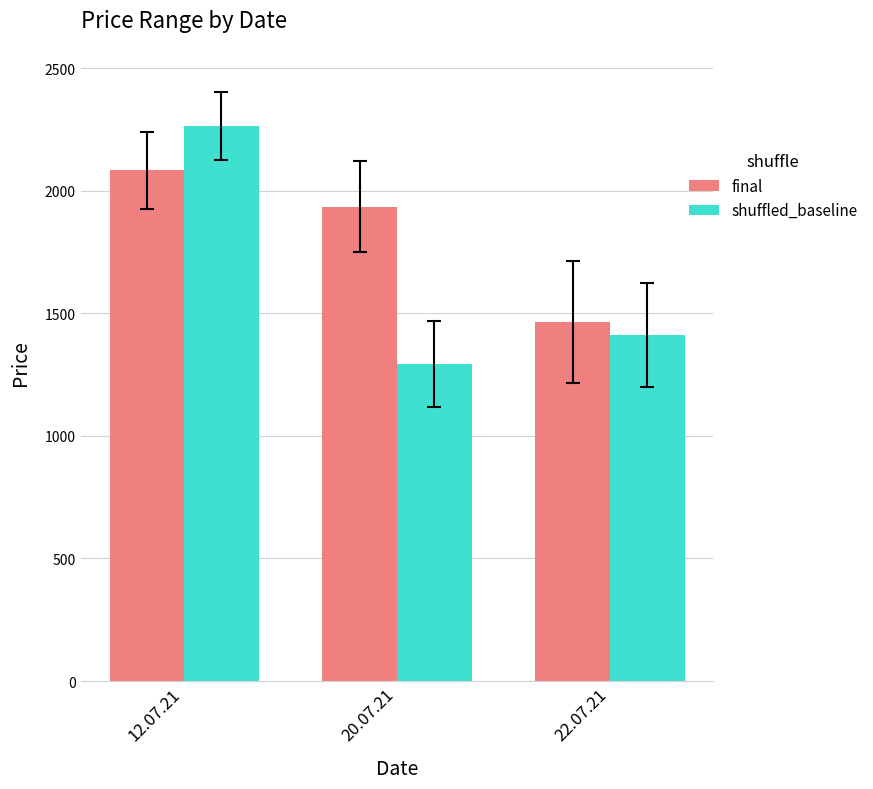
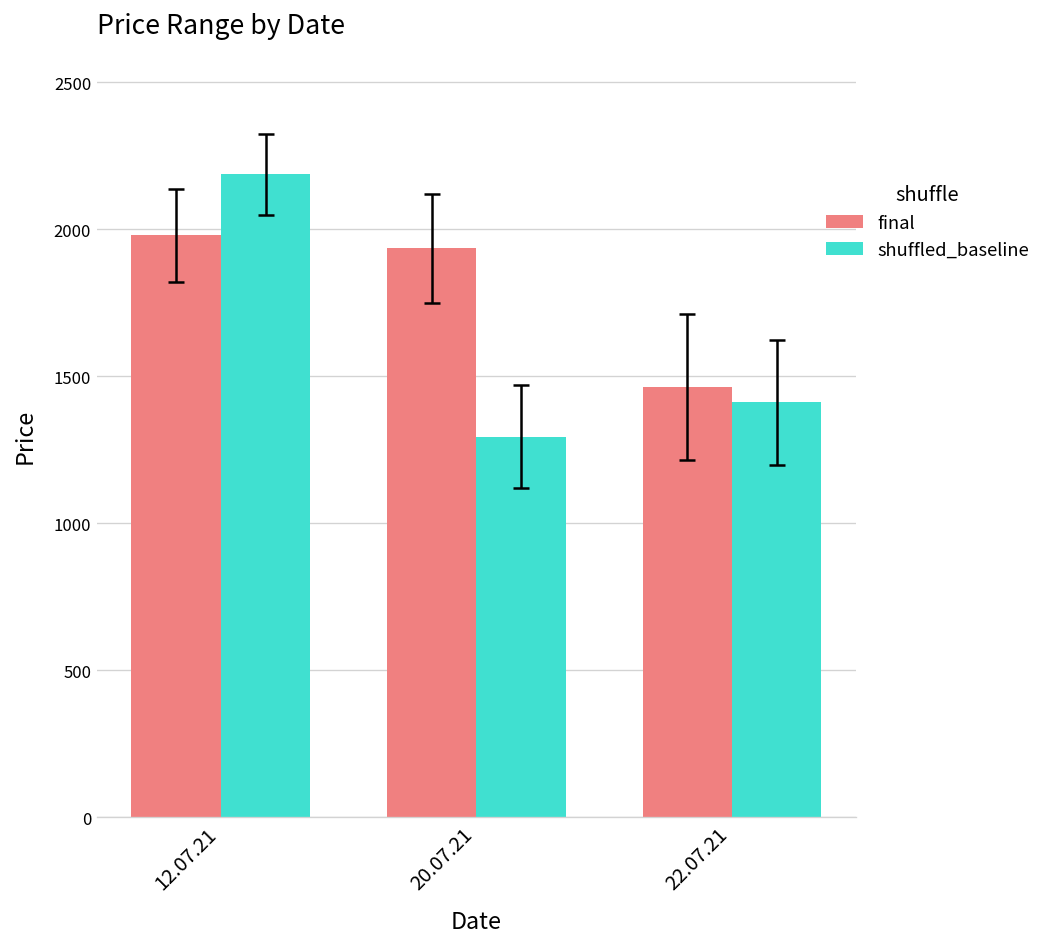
  {
    "final": {
-     "12.07.21": 2080,
+     "12.07.21": 1980,
      "20.07.21": 1940,
      "22.07.21": 1460
    },
    "shuffled_baseline": {
-     "12.07.21": 2260,
+     "12.07.21": 2190,
      "20.07.21": 1290,
      "22.07.21": 1410
    }
  }
